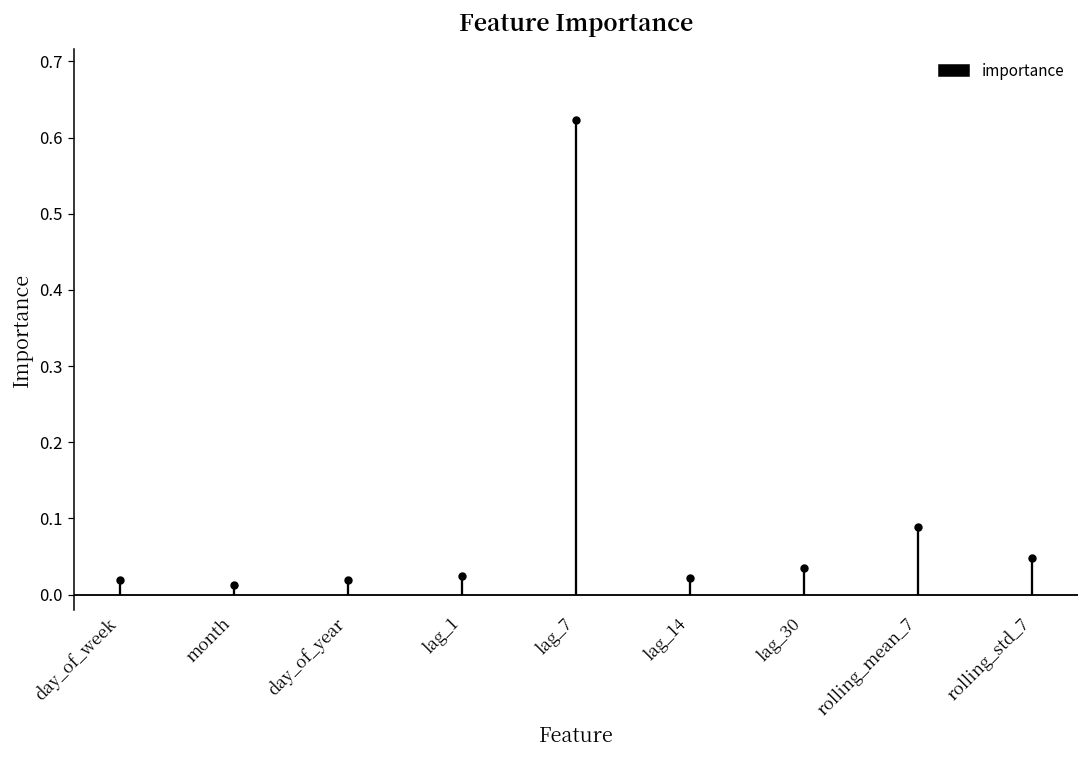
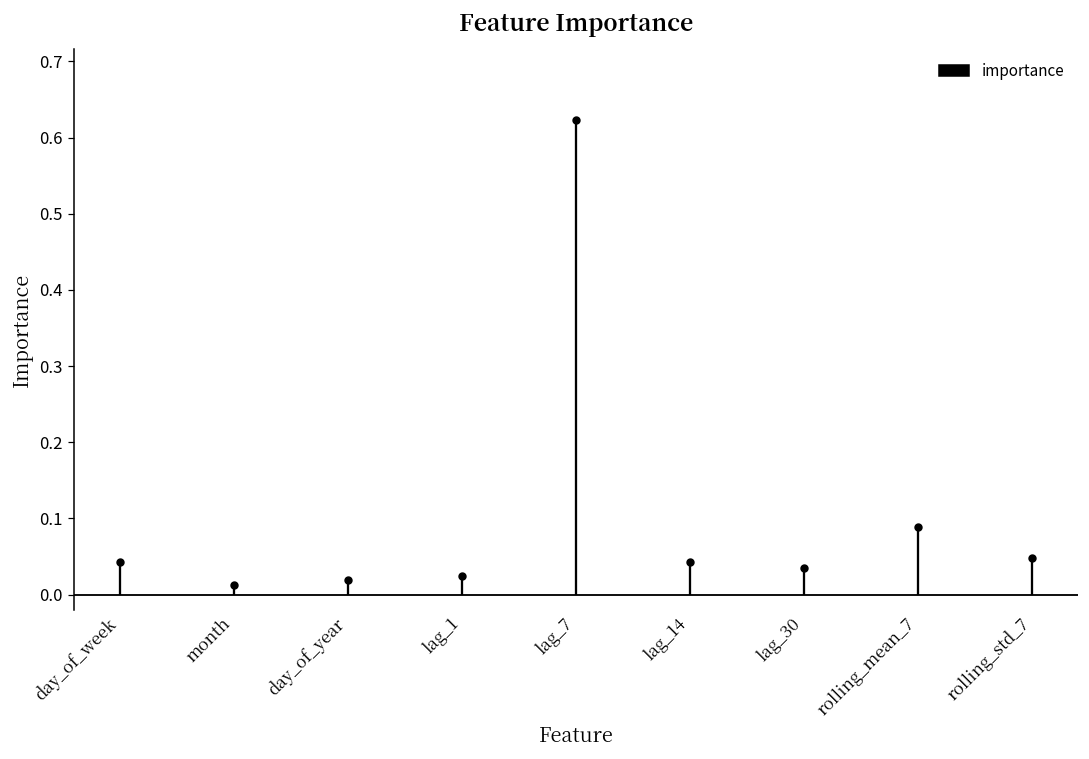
  {
-   "day_of_week": 0.02,
-   "lag_14": 0.02
+   "day_of_week": 0.04,
+   "lag_14": 0.04
  }
